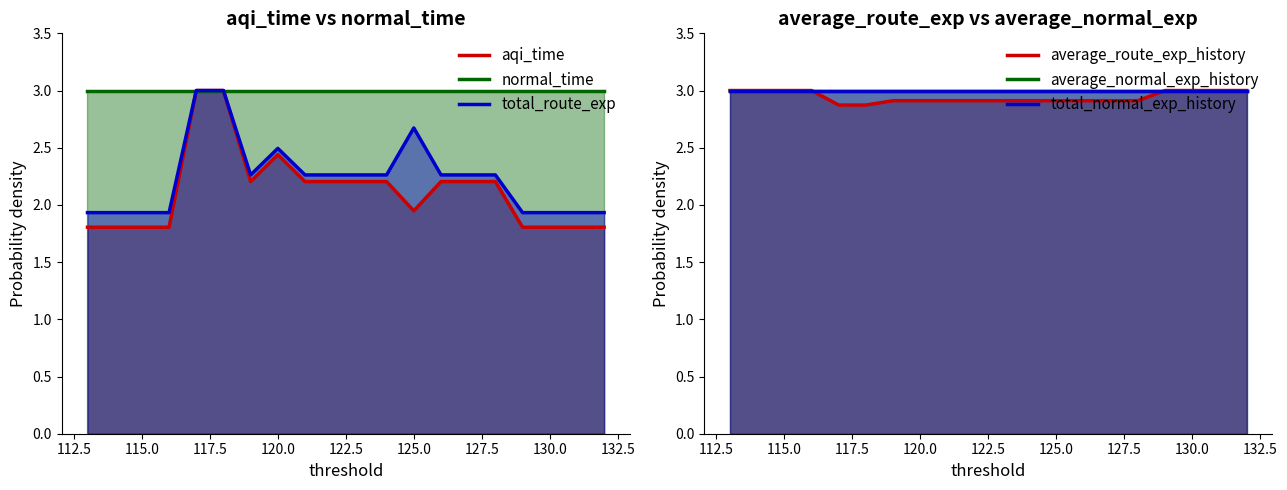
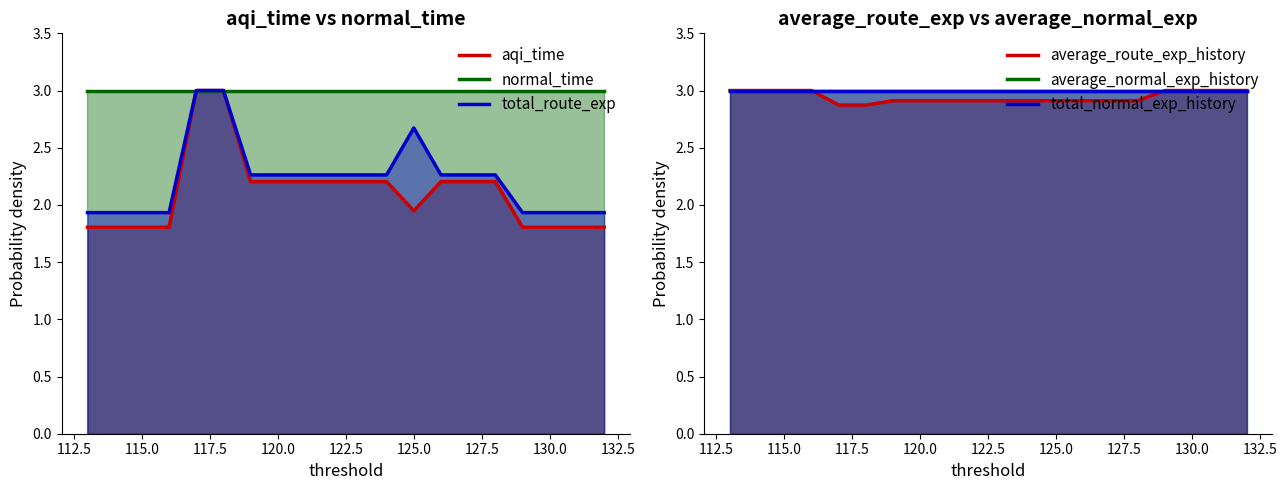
  {
    "aqi_time vs normal_time": {
      "aqi_time": {
        "115.0": 1.81,
-       "120.0": 2.44,
+       "120.0": 2.20,
        "125.0": 1.95,
        "130.0": 1.81
      },
      "normal_time": {
        "115.0": 3.00,
        "120.0": 3.00,
        "125.0": 3.00,
        "130.0": 3.00
      },
      "total_route_exp": {
        "115.0": 1.93,
-       "120.0": 2.49,
+       "120.0": 2.26,
        "125.0": 2.67,
        "130.0": 1.93
      }
    },
    "average_route_exp vs average_normal_exp": {
      "average_route_exp_history": {
        "120.0": 2.91,
        "125.0": 2.91
      },
      "total_normal_exp_history": {
        "120.0": 3.00,
        "125.0": 3.00
      }
    }
  }
